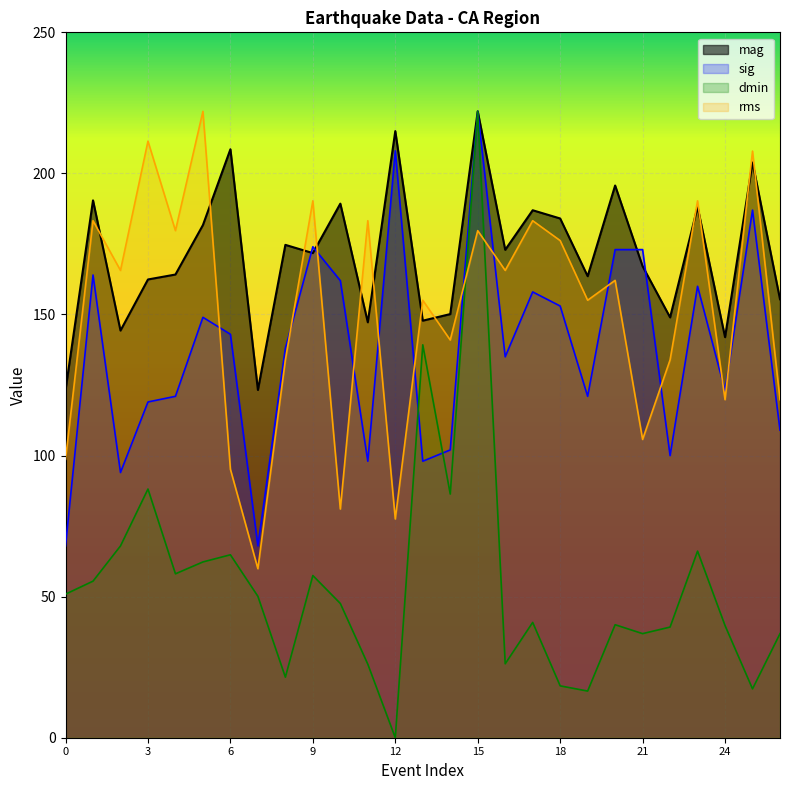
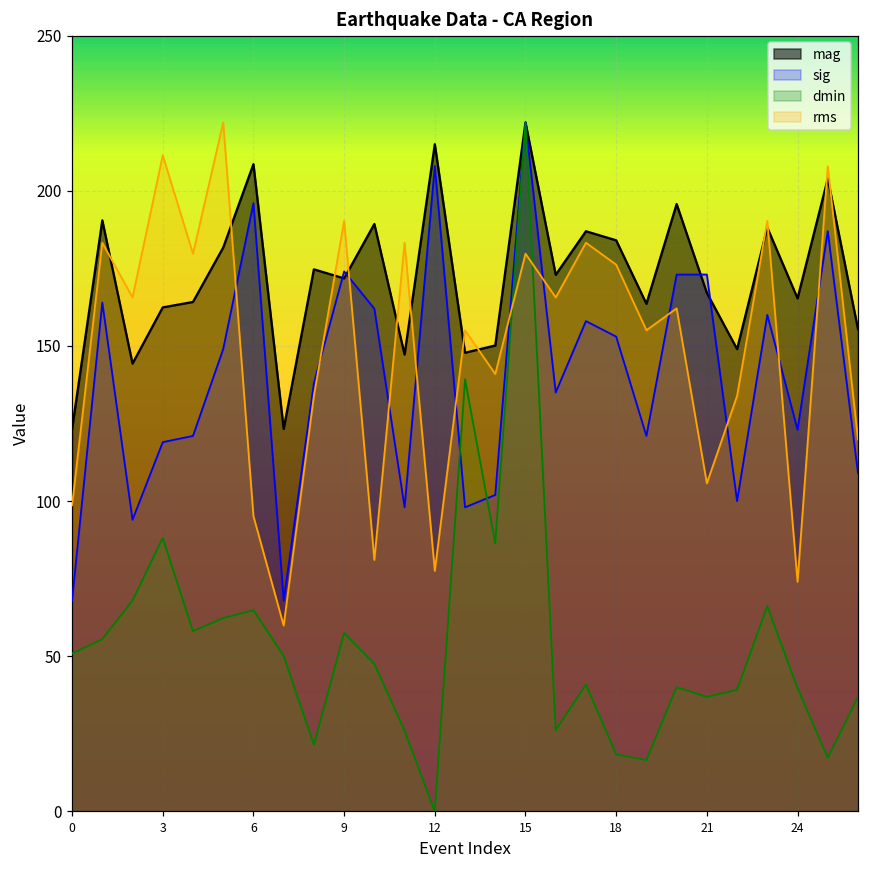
  {
    "mag": {
      "0": 123,
      "3": 162,
      "6": 209,
      "9": 172,
      "12": 215,
      "18": 184,
      "21": 167,
-     "24": 142
+     "24": 165
    },
    "sig": {
      "0": 68,
      "3": 119,
-     "6": 143,
+     "6": 196,
      "9": 174,
      "12": 208,
      "18": 153,
      "21": 173,
      "24": 123
    },
    "dmin": {
      "0": 51,
      "3": 88,
      "6": 65,
      "9": 57,
      "12": 0,
      "18": 18,
      "21": 37,
      "24": 40
    },
    "rms": {
      "0": 99,
      "3": 211,
      "6": 95,
      "9": 190,
      "12": 78,
      "15": 180,
      "18": 176,
      "21": 106,
-     "24": 120
+     "24": 74
    }
  }
